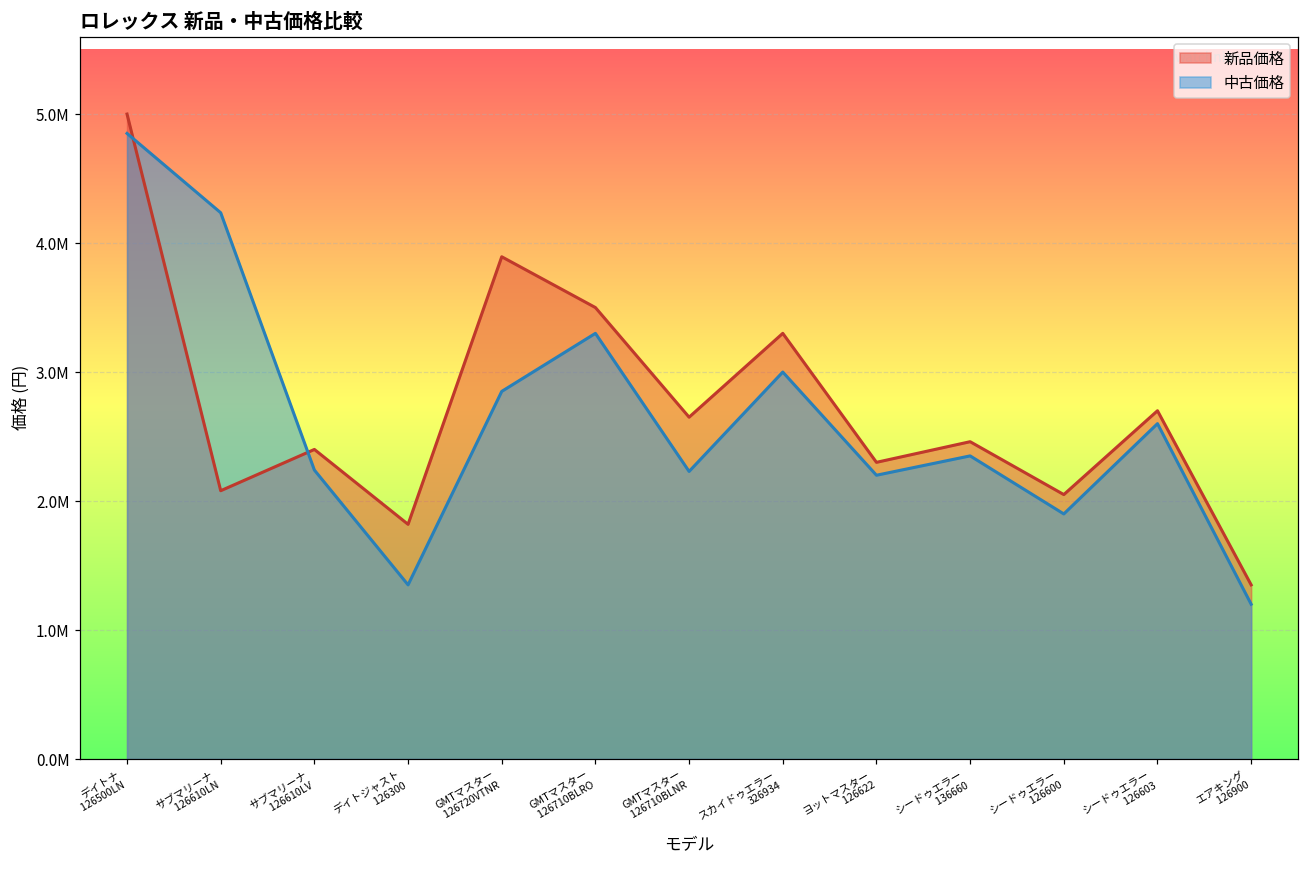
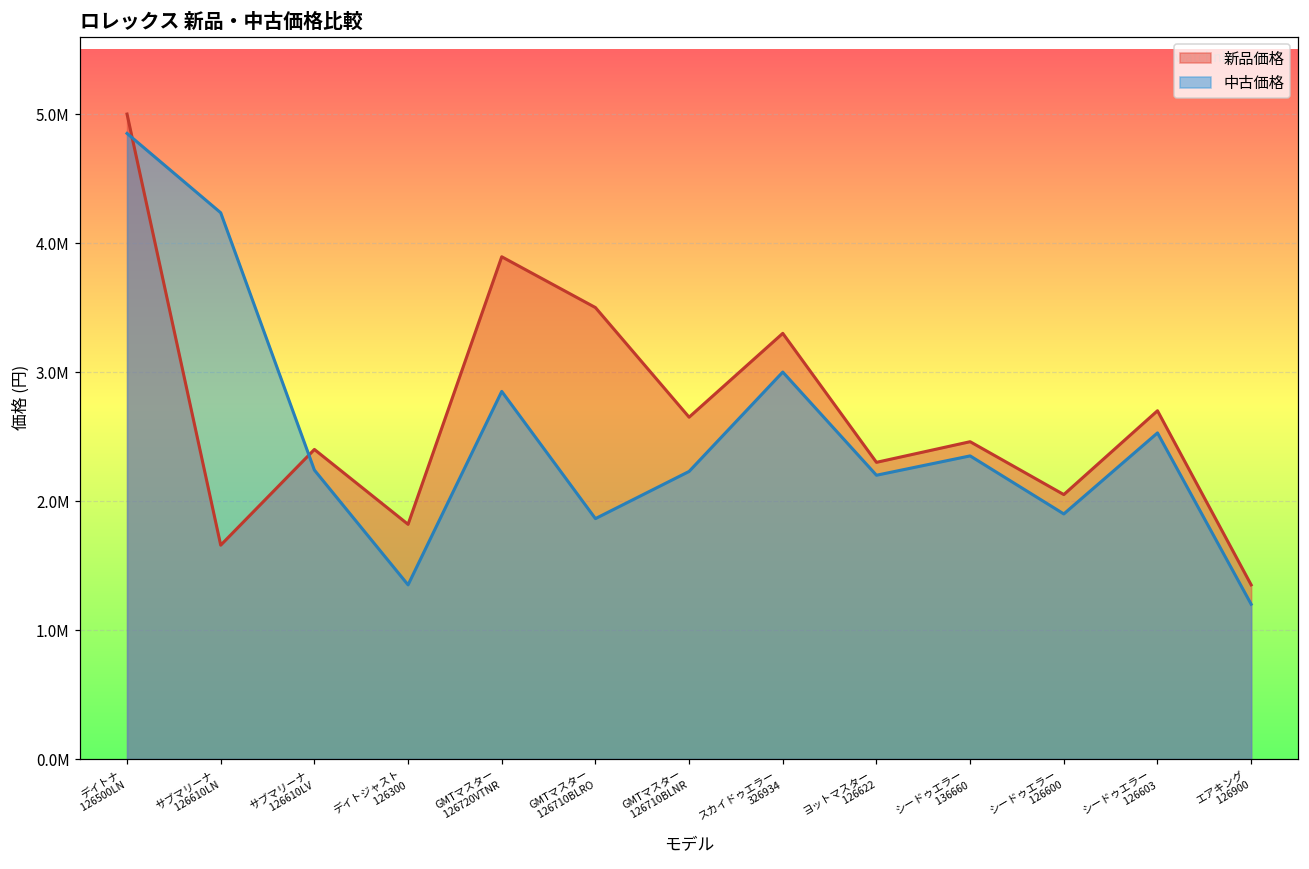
  {
    "新品価格": {
      "デイトナ 126500LN": 5000000,
-     "サブマリーナ 126610LN": 2080000,
+     "サブマリーナ 126610LN": 1660000,
      "サブマリーナ 126610LV": 2400000,
      "デイトジャスト 126300": 1820000,
      "GMTマスター 126720VTNR": 3890000,
      "GMTマスター 126710BLRO": 3500000,
      "GMTマスター 126710BLNR": 2650000,
      "スカイドゥエラー 326934": 3300000,
      "ヨットマスター 126622": 2300000,
      "シードゥエラー 136660": 2460000,
      "シードゥエラー 126600": 2050000,
      "シードゥエラー 126603": 2700000,
      "エアキング 126900": 1350000
    },
    "中古価格": {
      "デイトナ 126500LN": 4850000,
      "サブマリーナ 126610LN": 4230000,
      "サブマリーナ 126610LV": 2240000,
      "デイトジャスト 126300": 1350000,
      "GMTマスター 126720VTNR": 2850000,
-     "GMTマスター 126710BLRO": 3300000,
+     "GMTマスター 126710BLRO": 1860000,
      "GMTマスター 126710BLNR": 2230000,
      "スカイドゥエラー 326934": 3000000,
      "ヨットマスター 126622": 2200000,
      "シードゥエラー 136660": 2350000,
      "シードゥエラー 126600": 1900000,
-     "シードゥエラー 126603": 2600000,
+     "シードゥエラー 126603": 2530000,
      "エアキング 126900": 1200000
    }
  }
